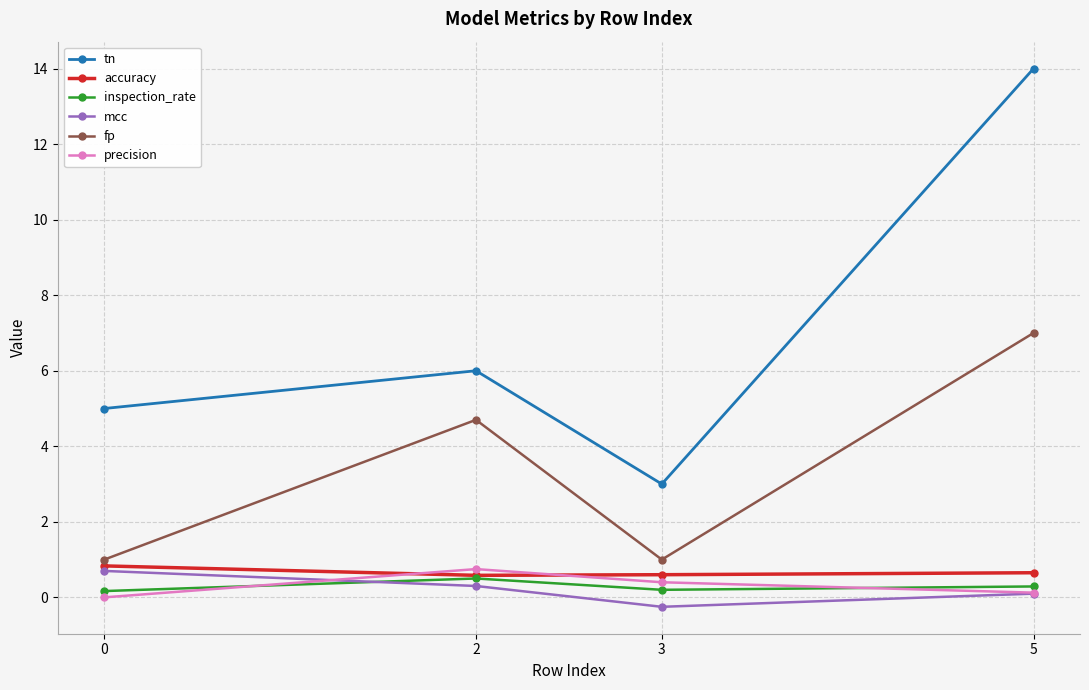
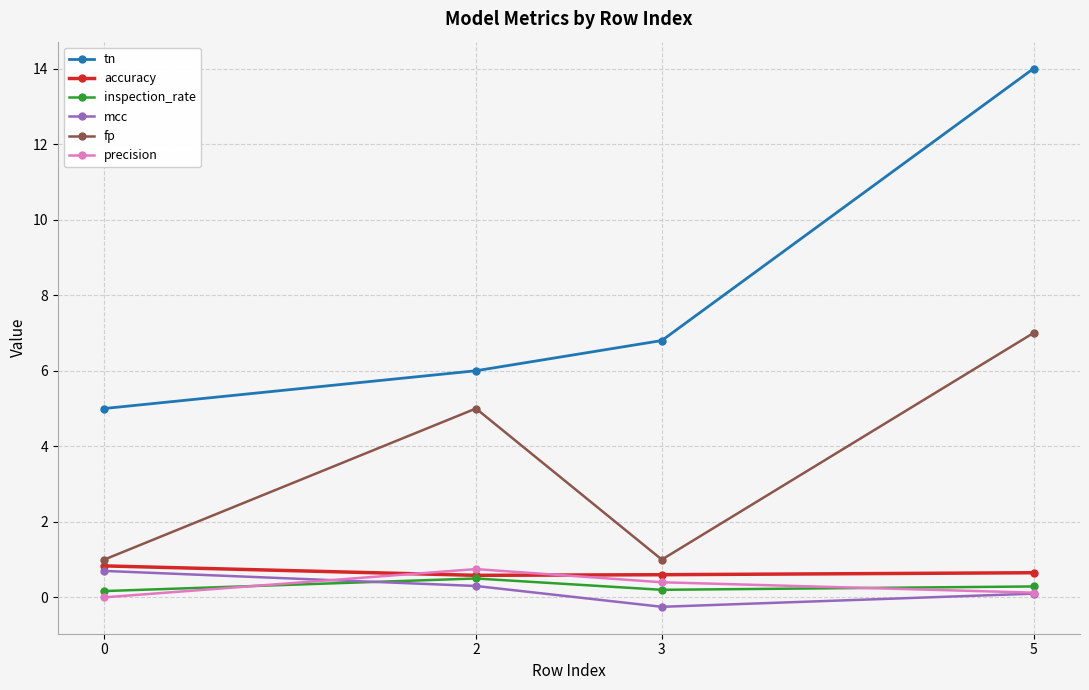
  {
    "tn": {
      "0": 5.0,
      "2": 6.0,
-     "3": 3.0,
+     "3": 6.8,
      "5": 14.0
    },
    "accuracy": {
      "0": 0.8,
      "2": 0.6,
      "3": 0.6,
      "5": 0.7
    },
    "inspection_rate": {
      "0": 0.2,
      "2": 0.5,
      "3": 0.2,
      "5": 0.3
    },
    "mcc": {
      "0": 0.7,
      "2": 0.3,
      "3": -0.3
    },
    "fp": {
      "0": 1.0,
-     "2": 4.7,
+     "2": 5.0,
      "3": 1.0,
      "5": 7.0
    },
    "precision": {
      "0": 0.0,
      "2": 0.7,
      "3": 0.4
    }
  }
